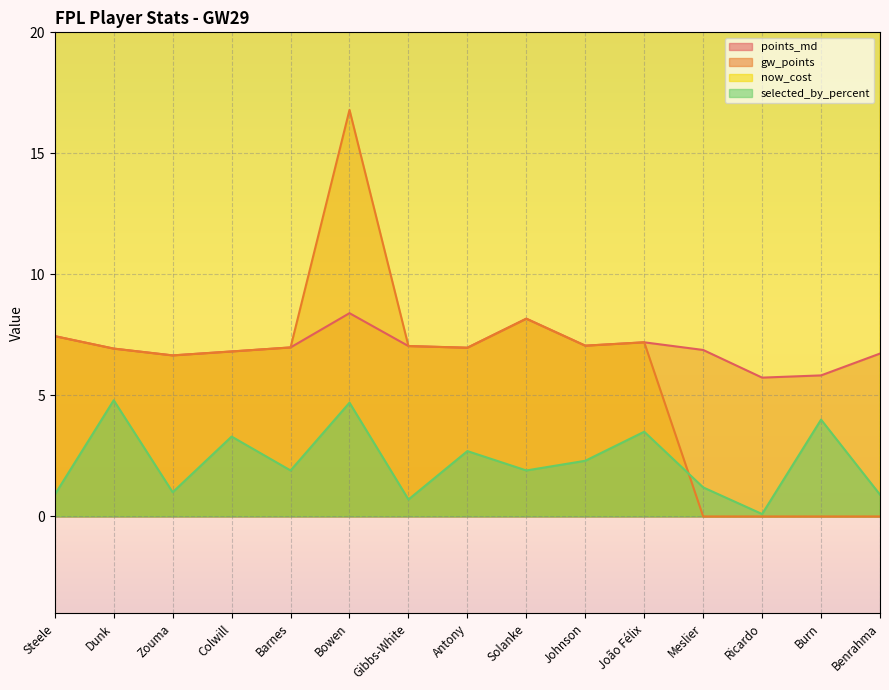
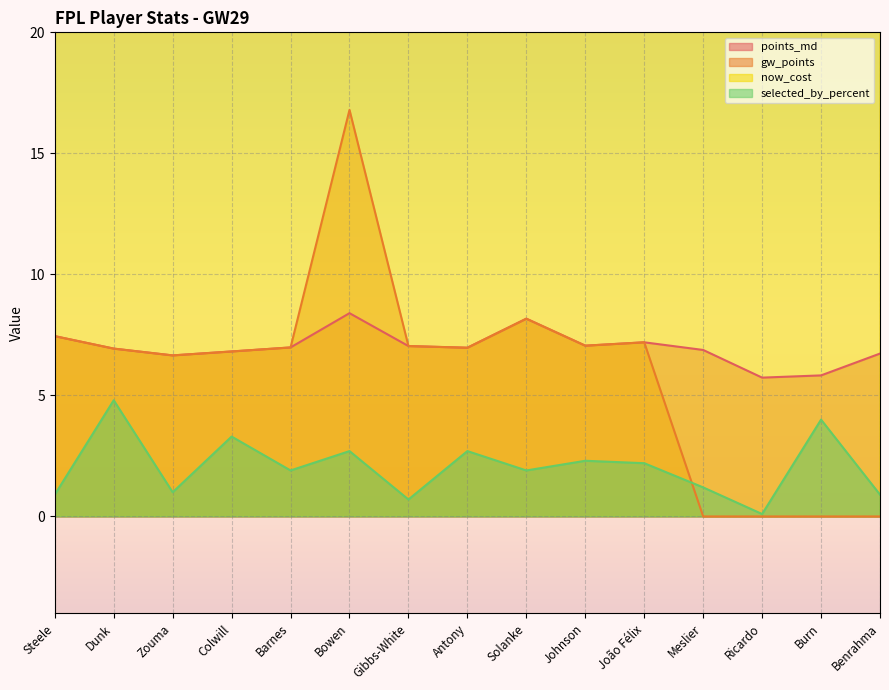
  {
    "selected_by_percent": {
      "Steele": 0.9,
      "Dunk": 4.8,
      "Zouma": 1.0,
      "Colwill": 3.3,
      "Barnes": 1.9,
-     "Bowen": 4.7,
+     "Bowen": 2.7,
      "Gibbs-White": 0.7,
      "Antony": 2.7,
      "Solanke": 1.9,
      "Johnson": 2.3,
-     "João Félix": 3.5,
+     "João Félix": 2.2,
      "Meslier": 1.2,
      "Burn": 4.0,
      "Benrahma": 0.9
    }
  }
